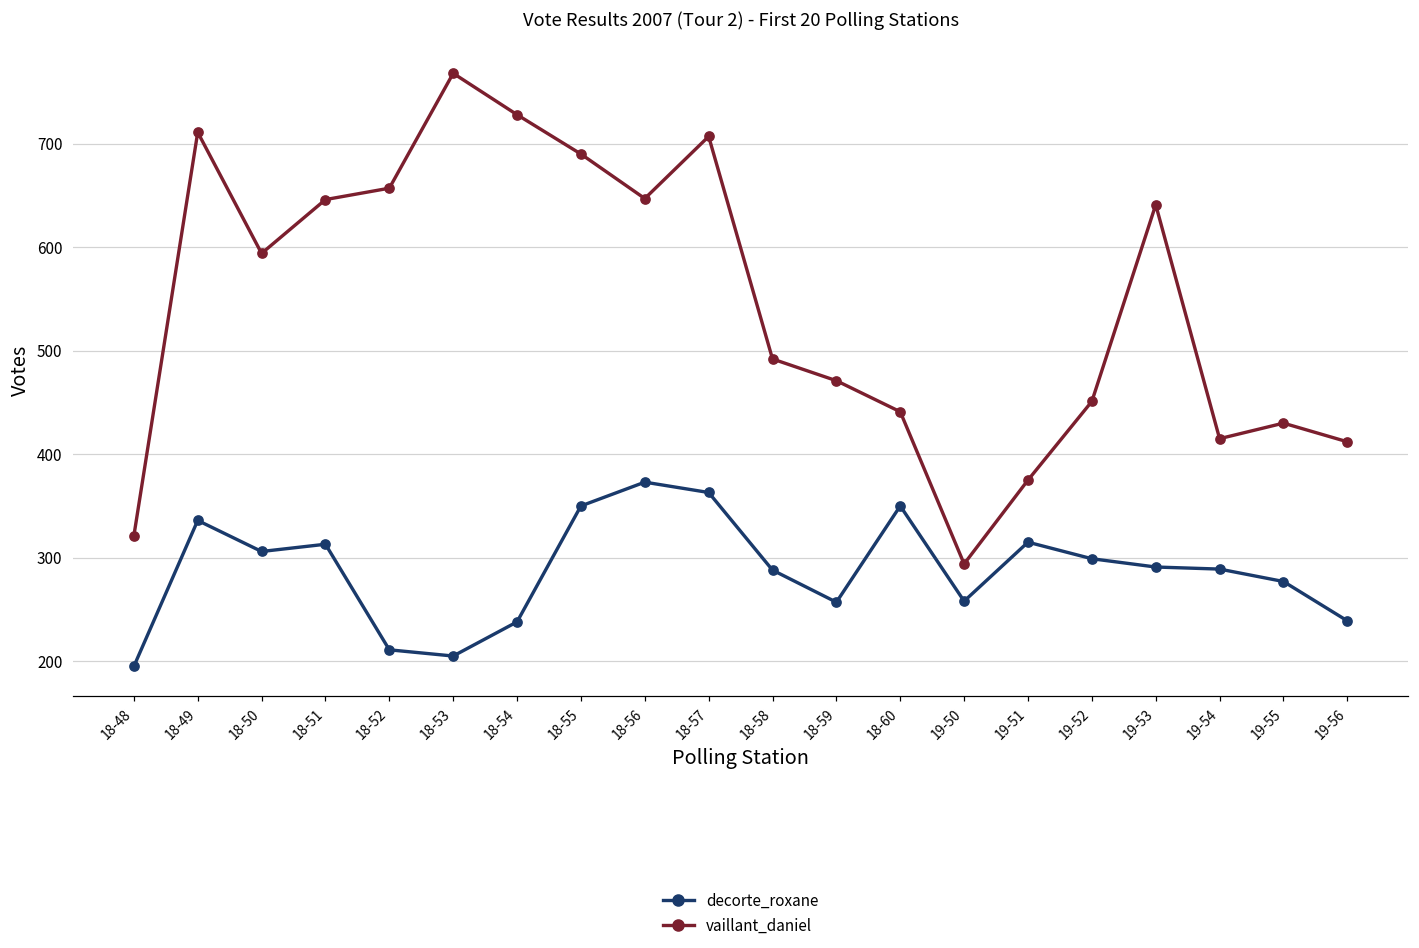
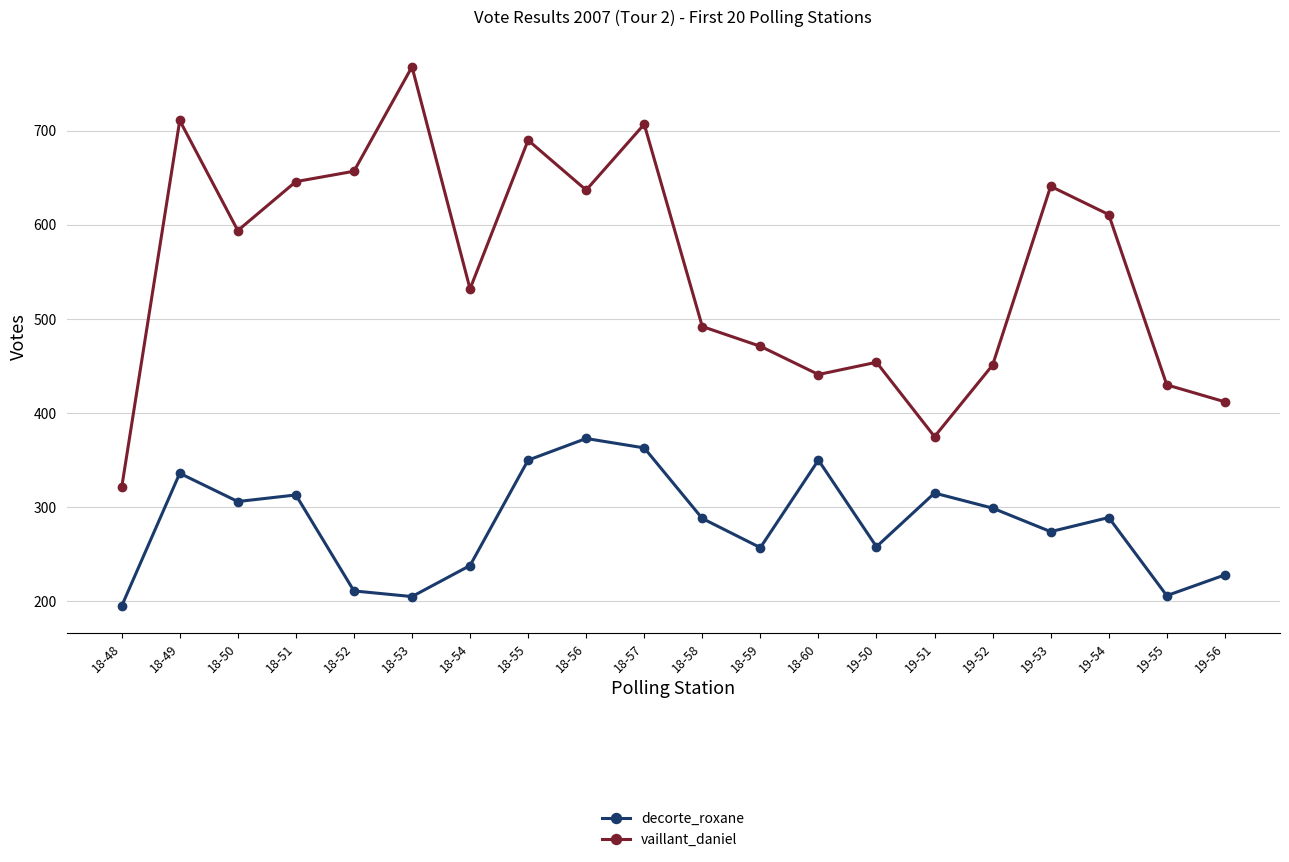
  {
    "decorte_roxane": {
      "18-48": 200,
      "18-49": 340,
      "18-50": 310,
      "18-51": 310,
      "18-52": 210,
      "18-53": 210,
      "18-54": 240,
      "18-55": 350,
      "18-56": 370,
      "18-57": 360,
      "18-58": 290,
      "18-59": 260,
      "18-60": 350,
      "19-50": 260,
      "19-51": 320,
      "19-52": 300,
-     "19-53": 290,
+     "19-53": 270,
      "19-54": 290,
-     "19-55": 280,
-     "19-56": 240
+     "19-55": 210,
+     "19-56": 230
    },
    "vaillant_daniel": {
      "18-48": 320,
      "18-49": 710,
      "18-50": 590,
      "18-51": 650,
      "18-52": 660,
      "18-53": 770,
-     "18-54": 730,
+     "18-54": 530,
      "18-55": 690,
-     "18-56": 650,
+     "18-56": 640,
      "18-57": 710,
      "18-58": 490,
      "18-59": 470,
      "18-60": 440,
-     "19-50": 290,
+     "19-50": 450,
      "19-51": 380,
      "19-52": 450,
      "19-53": 640,
-     "19-54": 420,
+     "19-54": 610,
      "19-55": 430,
      "19-56": 410
    }
  }
